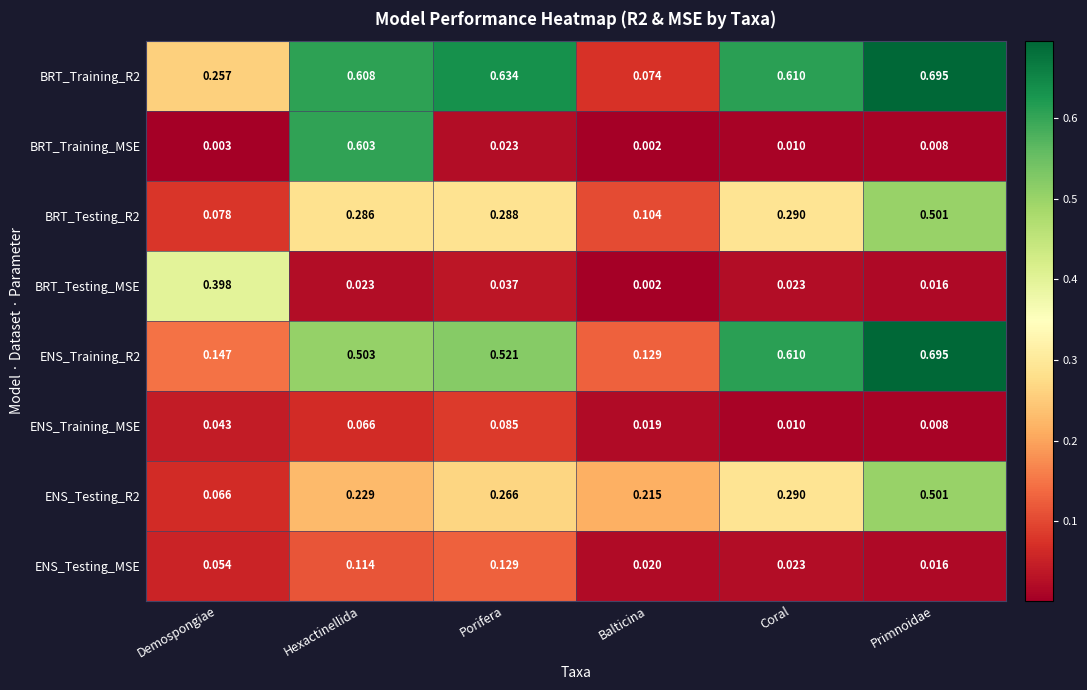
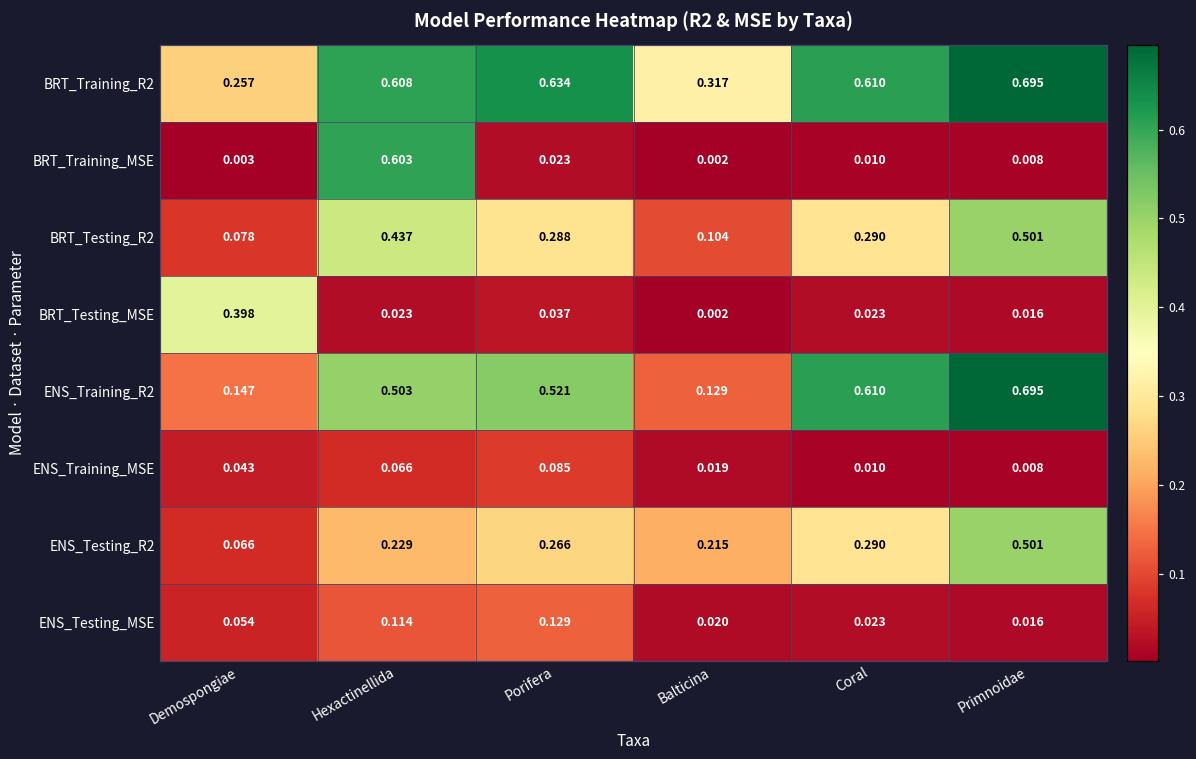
  {
    "BRT_Training_R2": {
      "Demospongiae": 0.257,
      "Hexactinellida": 0.608,
      "Porifera": 0.634,
-     "Balticina": 0.074,
+     "Balticina": 0.317,
      "Coral": 0.610,
      "Primnoidae": 0.695
    },
    "BRT_Training_MSE": {
      "Demospongiae": 0.003,
      "Hexactinellida": 0.603,
      "Porifera": 0.023,
      "Balticina": 0.002,
      "Coral": 0.010,
      "Primnoidae": 0.008
    },
    "BRT_Testing_R2": {
      "Demospongiae": 0.078,
-     "Hexactinellida": 0.286,
+     "Hexactinellida": 0.437,
      "Porifera": 0.288,
      "Balticina": 0.104,
      "Coral": 0.290,
      "Primnoidae": 0.501
    },
    "BRT_Testing_MSE": {
      "Demospongiae": 0.398,
      "Hexactinellida": 0.023,
      "Porifera": 0.037,
      "Balticina": 0.002,
      "Coral": 0.023,
      "Primnoidae": 0.016
    },
    "ENS_Training_R2": {
      "Demospongiae": 0.147,
      "Hexactinellida": 0.503,
      "Porifera": 0.521,
      "Balticina": 0.129,
      "Coral": 0.610,
      "Primnoidae": 0.695
    },
    "ENS_Training_MSE": {
      "Demospongiae": 0.043,
      "Hexactinellida": 0.066,
      "Porifera": 0.085,
      "Balticina": 0.019,
      "Coral": 0.010,
      "Primnoidae": 0.008
    },
    "ENS_Testing_R2": {
      "Demospongiae": 0.066,
      "Hexactinellida": 0.229,
      "Porifera": 0.266,
      "Balticina": 0.215,
      "Coral": 0.290,
      "Primnoidae": 0.501
    },
    "ENS_Testing_MSE": {
      "Demospongiae": 0.054,
      "Hexactinellida": 0.114,
      "Porifera": 0.129,
      "Balticina": 0.020,
      "Coral": 0.023,
      "Primnoidae": 0.016
    }
  }
